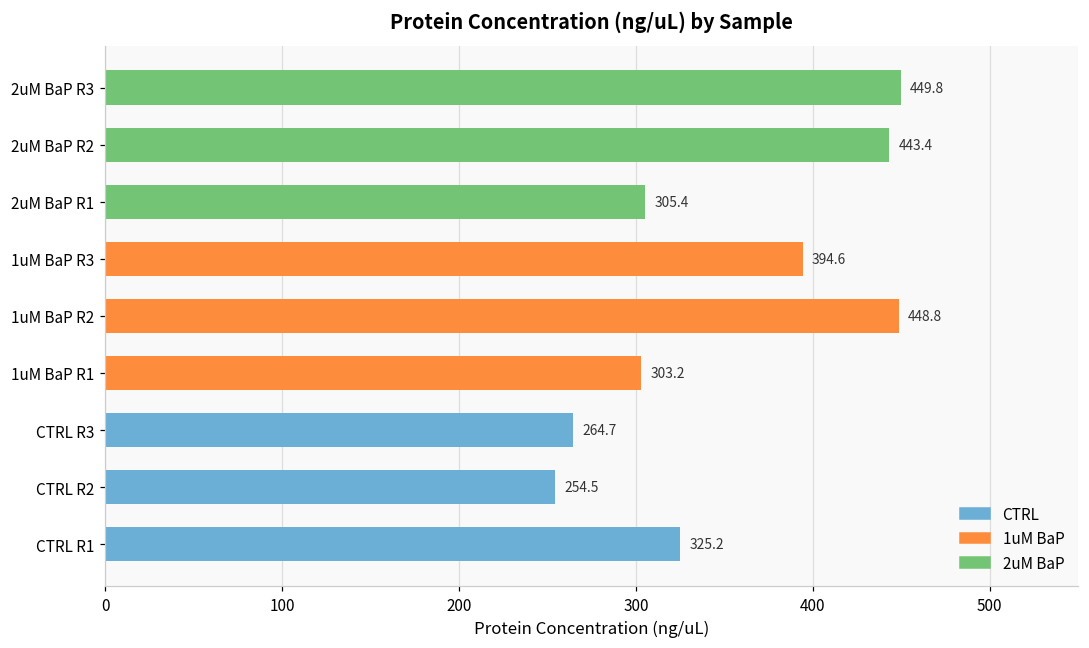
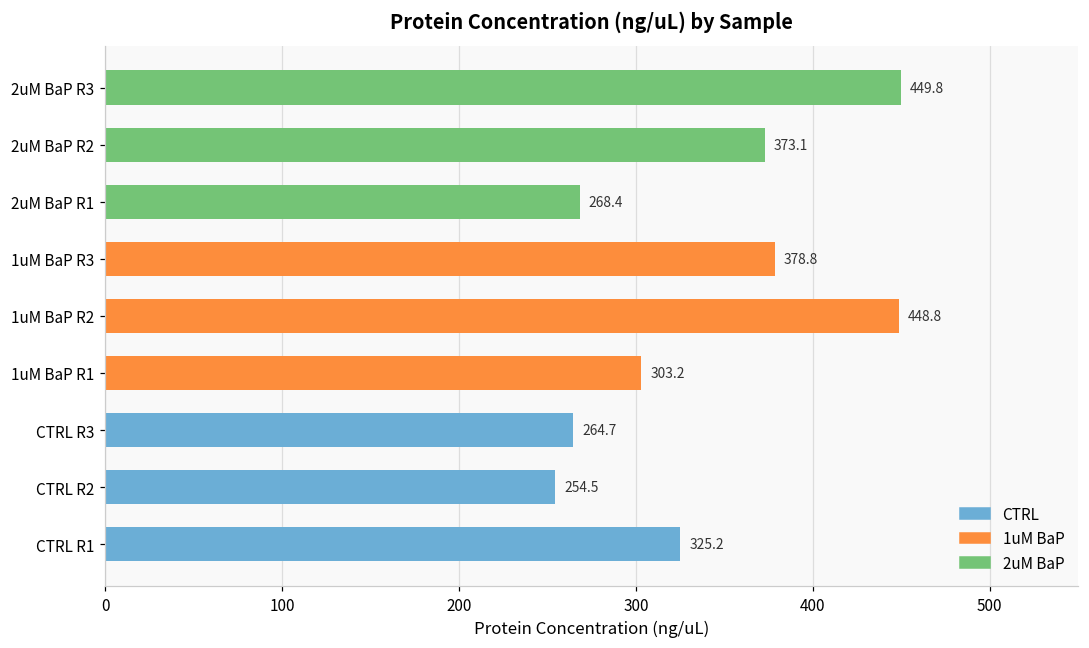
  {
    "2uM BaP R3": 449.8,
-   "2uM BaP R2": 443.4,
-   "2uM BaP R1": 305.4,
-   "1uM BaP R3": 394.6,
+   "2uM BaP R2": 373.1,
+   "2uM BaP R1": 268.4,
+   "1uM BaP R3": 378.8,
    "1uM BaP R2": 448.8,
    "1uM BaP R1": 303.2,
    "CTRL R3": 264.7,
    "CTRL R2": 254.5,
    "CTRL R1": 325.2
  }
